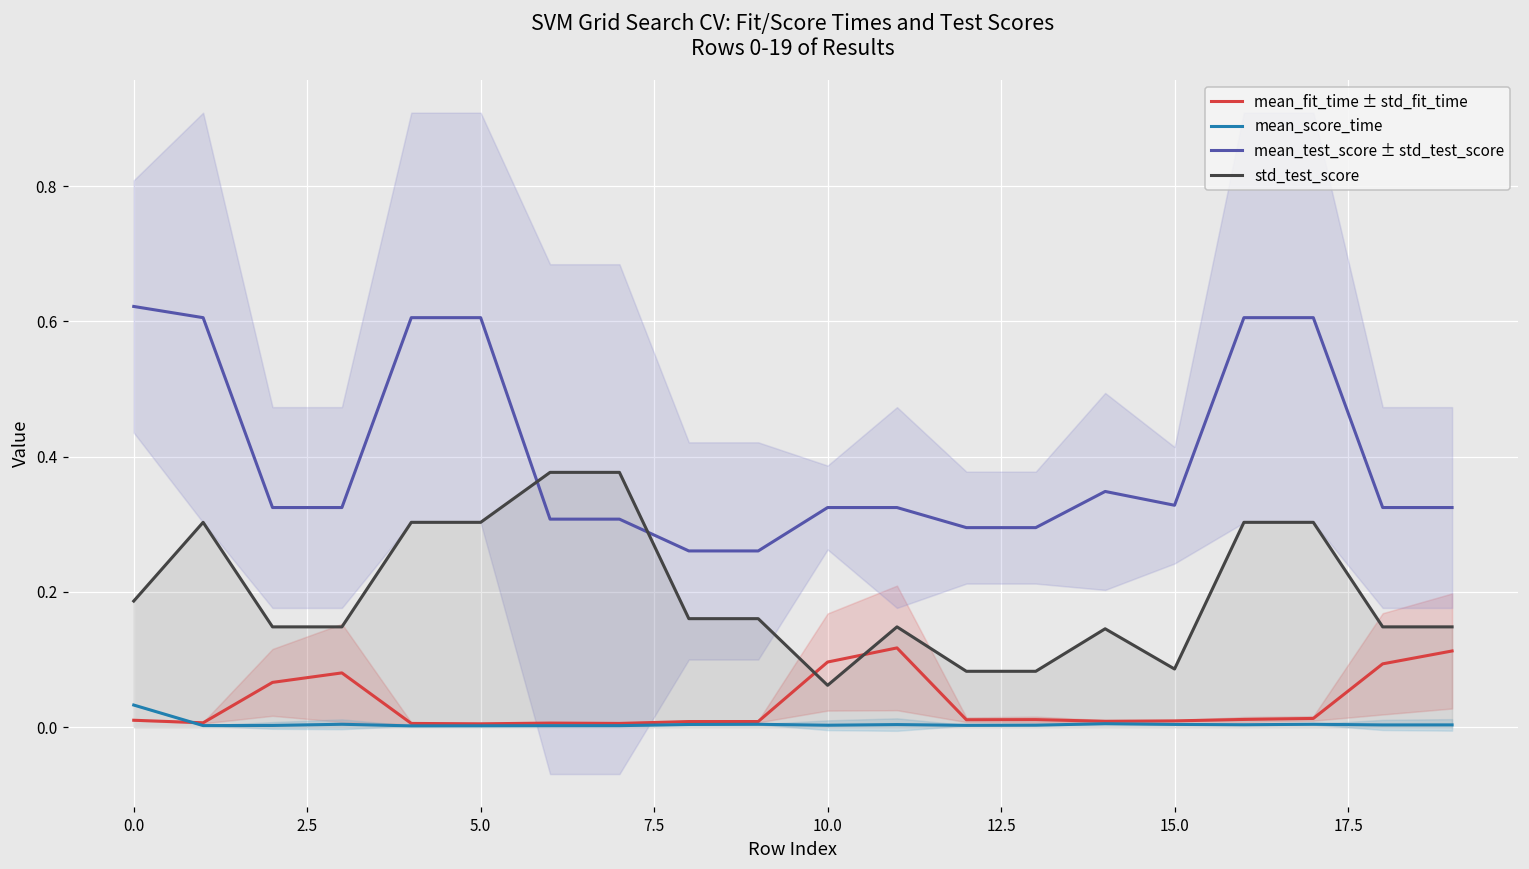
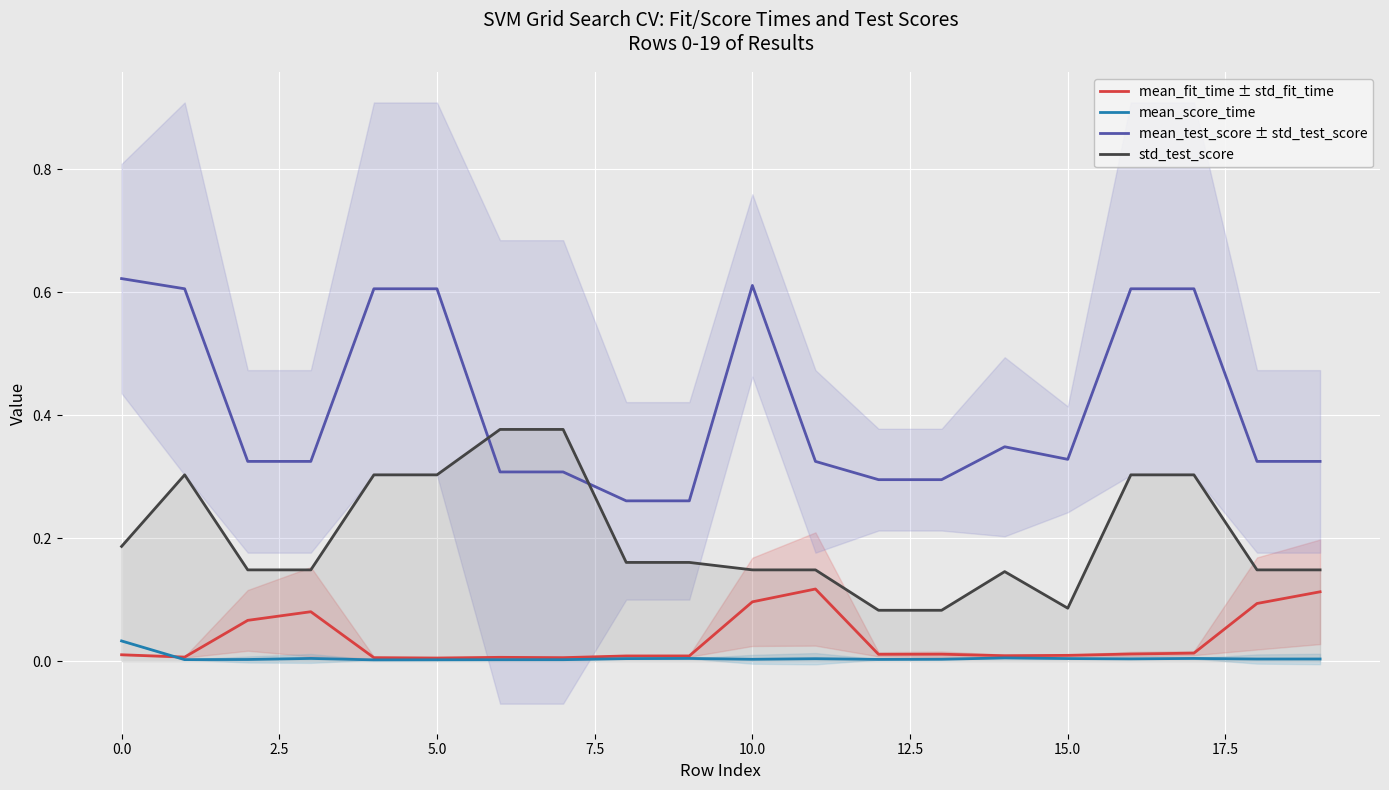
  {
    "mean_fit_time ± std_fit_time": {
      "10.0": 0.10
    },
    "mean_score_time": {
      "10.0": 0.00
    },
    "mean_test_score ± std_test_score": {
      "0.0": 0.62,
      "5.0": 0.61,
-     "10.0": 0.32,
+     "10.0": 0.61,
      "15.0": 0.33
    },
    "std_test_score": {
      "0.0": 0.19,
      "5.0": 0.30,
-     "10.0": 0.06,
+     "10.0": 0.15,
      "15.0": 0.09
    }
  }
